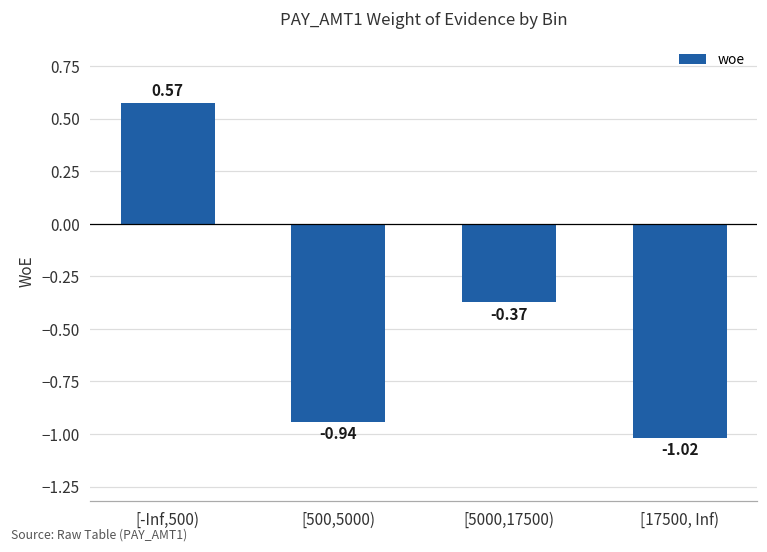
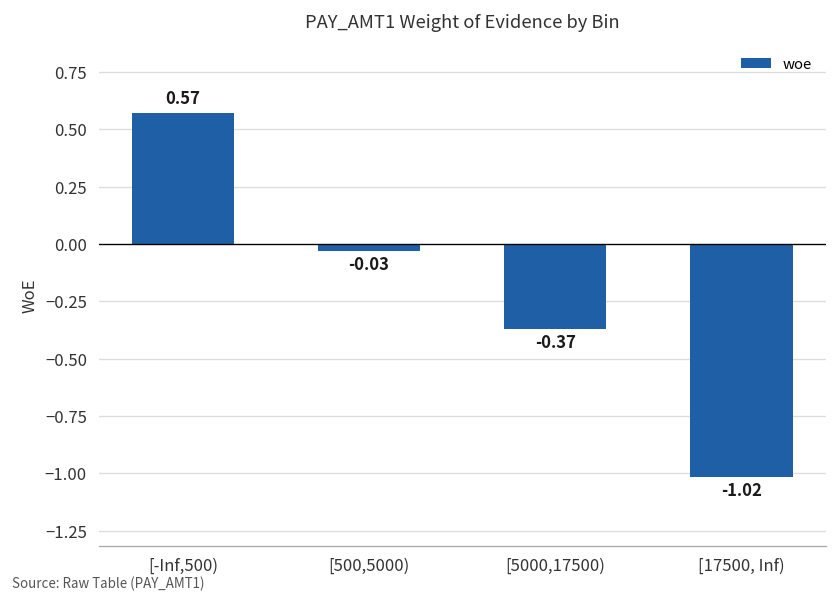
  {
    "[-Inf,500)": 0.57,
-   "[500,5000)": -0.94,
+   "[500,5000)": -0.03,
    "[5000,17500)": -0.37,
    "[17500, Inf)": -1.02
  }
